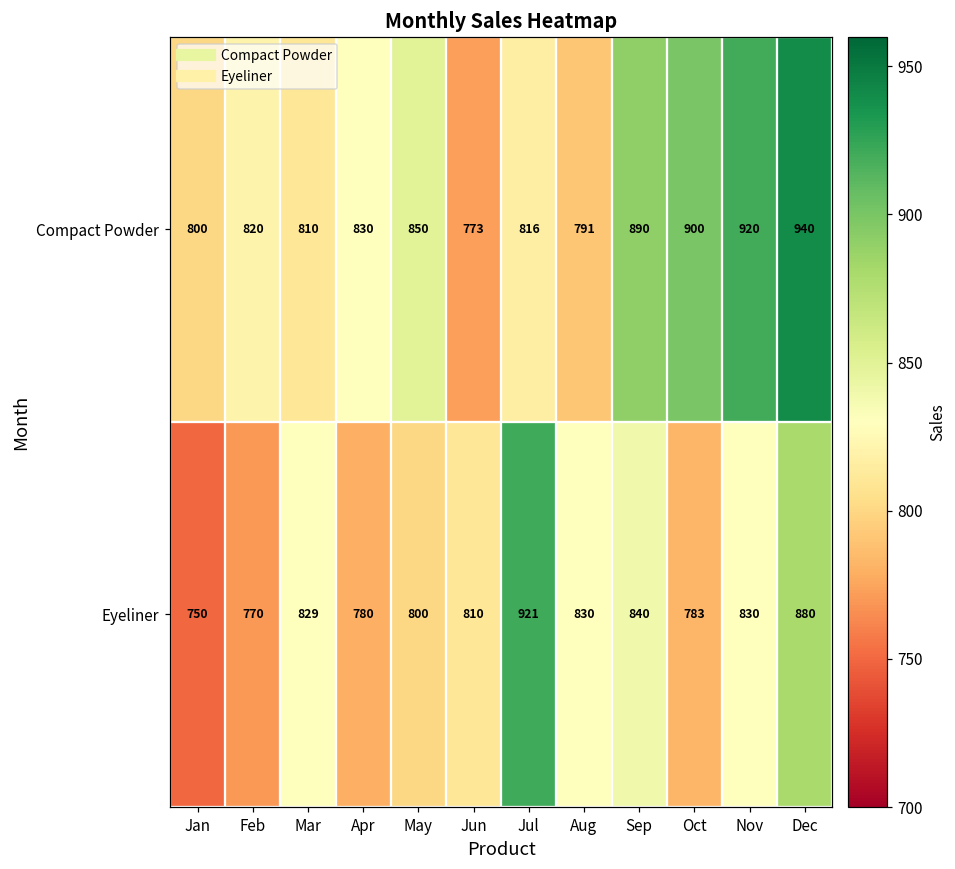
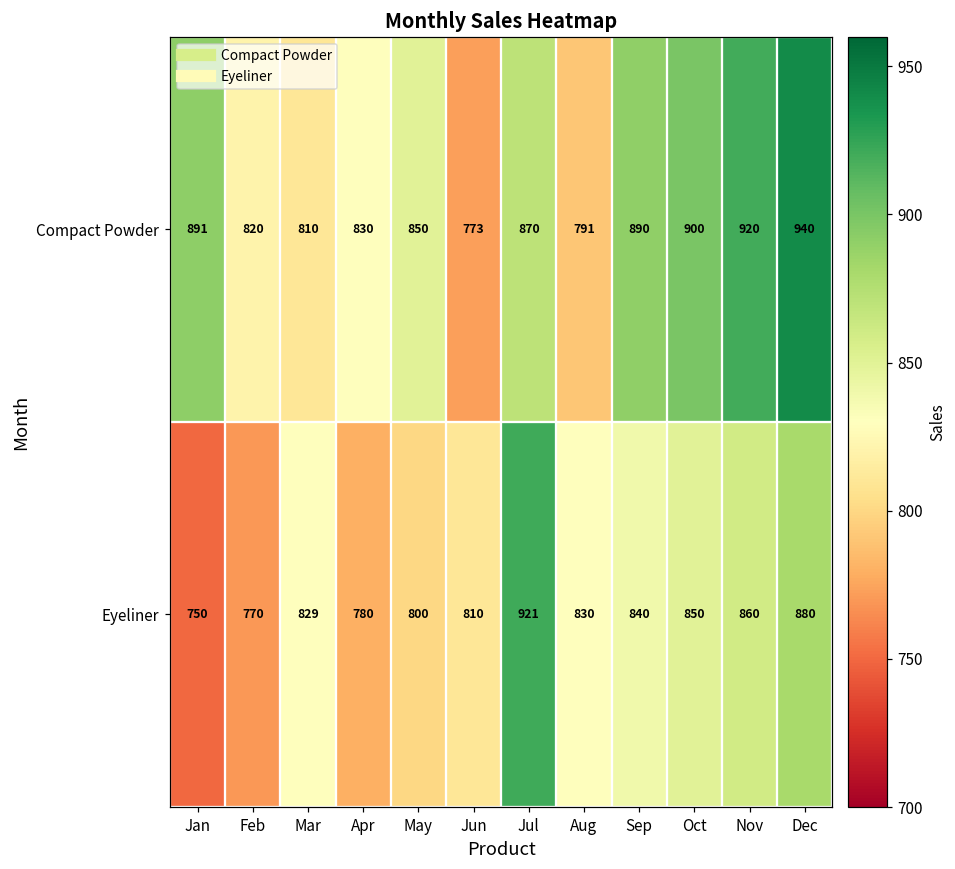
  {
    "Compact Powder": {
-     "Jan": 800,
+     "Jan": 891,
      "Feb": 820,
      "Mar": 810,
      "Apr": 830,
      "May": 850,
      "Jun": 773,
-     "Jul": 816,
+     "Jul": 870,
      "Aug": 791,
      "Sep": 890,
      "Oct": 900,
      "Nov": 920,
      "Dec": 940
    },
    "Eyeliner": {
      "Jan": 750,
      "Feb": 770,
      "Mar": 829,
      "Apr": 780,
      "May": 800,
      "Jun": 810,
      "Jul": 921,
      "Aug": 830,
      "Sep": 840,
-     "Oct": 783,
-     "Nov": 830,
+     "Oct": 850,
+     "Nov": 860,
      "Dec": 880
    }
  }
